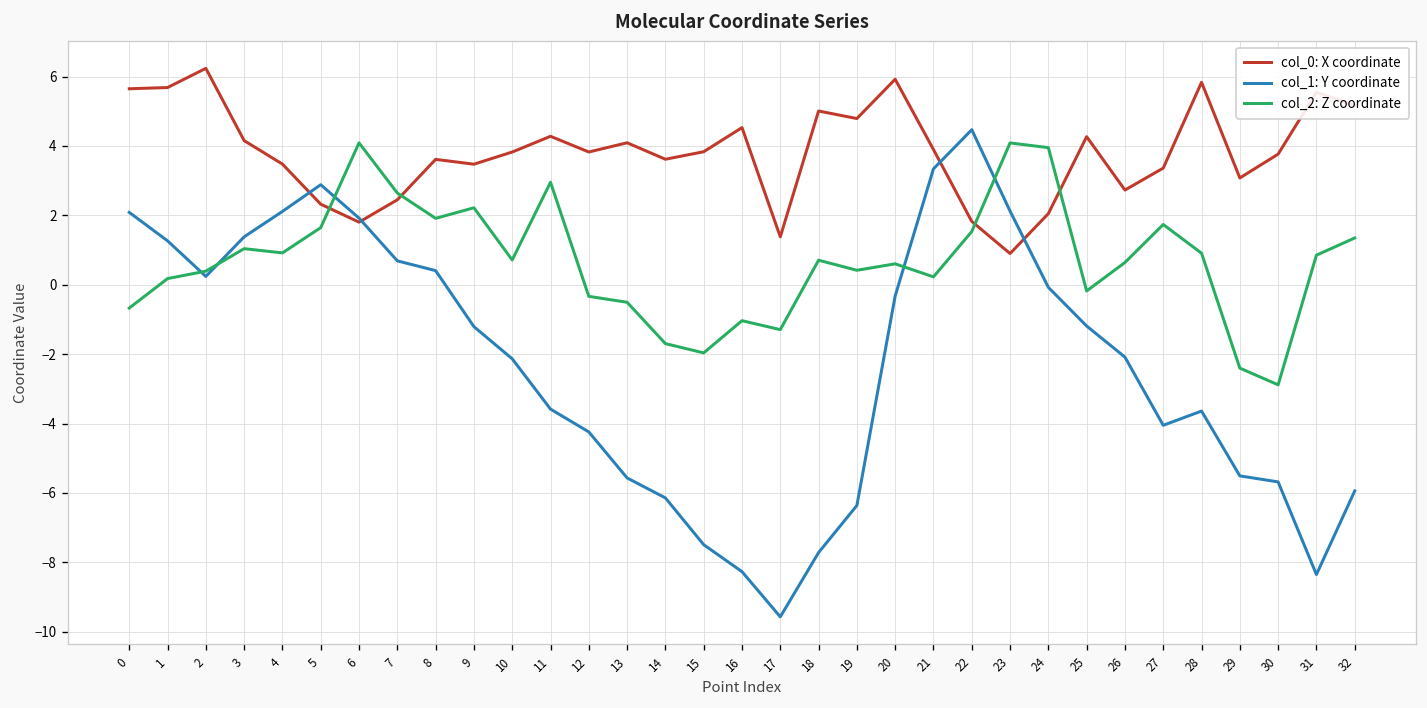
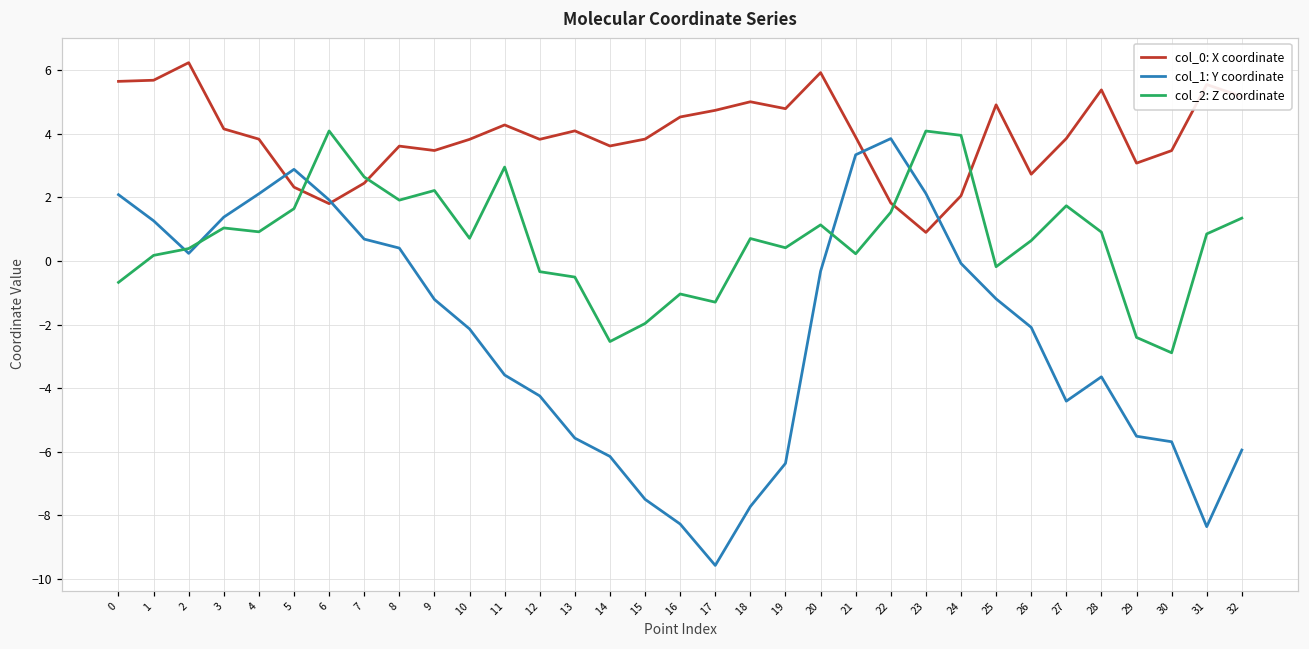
  {
    "col_0: X coordinate": {
      "0": 5.6,
      "1": 5.7,
      "2": 6.2,
      "3": 4.2,
-     "4": 3.5,
+     "4": 3.8,
      "5": 2.3,
      "6": 1.8,
      "7": 2.4,
      "8": 3.6,
      "9": 3.5,
      "10": 3.8,
      "11": 4.3,
      "12": 3.8,
      "13": 4.1,
      "14": 3.6,
      "15": 3.8,
      "16": 4.5,
-     "17": 1.4,
+     "17": 4.7,
      "18": 5.0,
      "19": 4.8,
      "20": 5.9,
      "21": 3.9,
      "22": 1.8,
      "23": 0.9,
      "24": 2.1,
-     "25": 4.3,
+     "25": 4.9,
      "26": 2.7,
-     "27": 3.4,
-     "28": 5.8,
+     "27": 3.9,
+     "28": 5.4,
      "29": 3.1,
-     "30": 3.8
+     "30": 3.5
    },
    "col_1: Y coordinate": {
      "0": 2.1,
      "1": 1.3,
      "2": 0.2,
      "3": 1.4,
      "4": 2.1,
      "5": 2.9,
      "6": 1.9,
      "7": 0.7,
      "8": 0.4,
      "9": -1.2,
      "10": -2.1,
      "11": -3.6,
      "12": -4.2,
      "13": -5.6,
      "14": -6.1,
      "15": -7.5,
      "16": -8.3,
      "17": -9.6,
      "18": -7.7,
      "19": -6.4,
      "20": -0.3,
      "21": 3.3,
-     "22": 4.5,
+     "22": 3.8,
      "23": 2.1,
      "24": -0.1,
      "25": -1.2,
      "26": -2.1,
-     "27": -4.1,
+     "27": -4.4,
      "28": -3.6,
      "29": -5.5,
      "30": -5.7,
      "31": -8.4,
      "32": -5.9
    },
    "col_2: Z coordinate": {
      "0": -0.7,
      "1": 0.2,
      "2": 0.4,
      "3": 1.0,
      "4": 0.9,
      "5": 1.6,
      "6": 4.1,
      "7": 2.6,
      "8": 1.9,
      "9": 2.2,
      "10": 0.7,
      "11": 3.0,
      "12": -0.3,
      "13": -0.5,
-     "14": -1.7,
+     "14": -2.5,
      "15": -2.0,
      "16": -1.0,
      "17": -1.3,
      "18": 0.7,
      "19": 0.4,
-     "20": 0.6,
+     "20": 1.1,
      "21": 0.2,
      "22": 1.5,
      "23": 4.1,
      "24": 4.0,
      "25": -0.2,
      "26": 0.6,
      "27": 1.7,
      "28": 0.9,
      "29": -2.4,
      "30": -2.9,
      "31": 0.9,
      "32": 1.3
    }
  }
